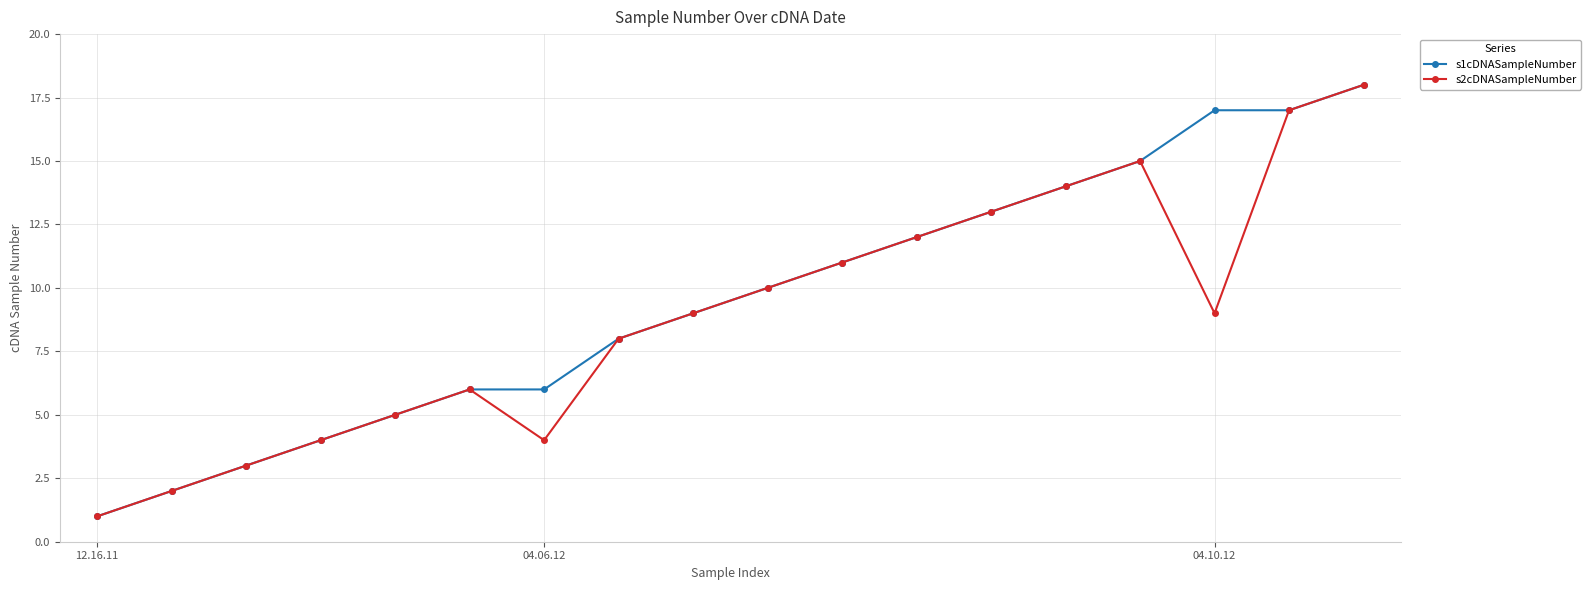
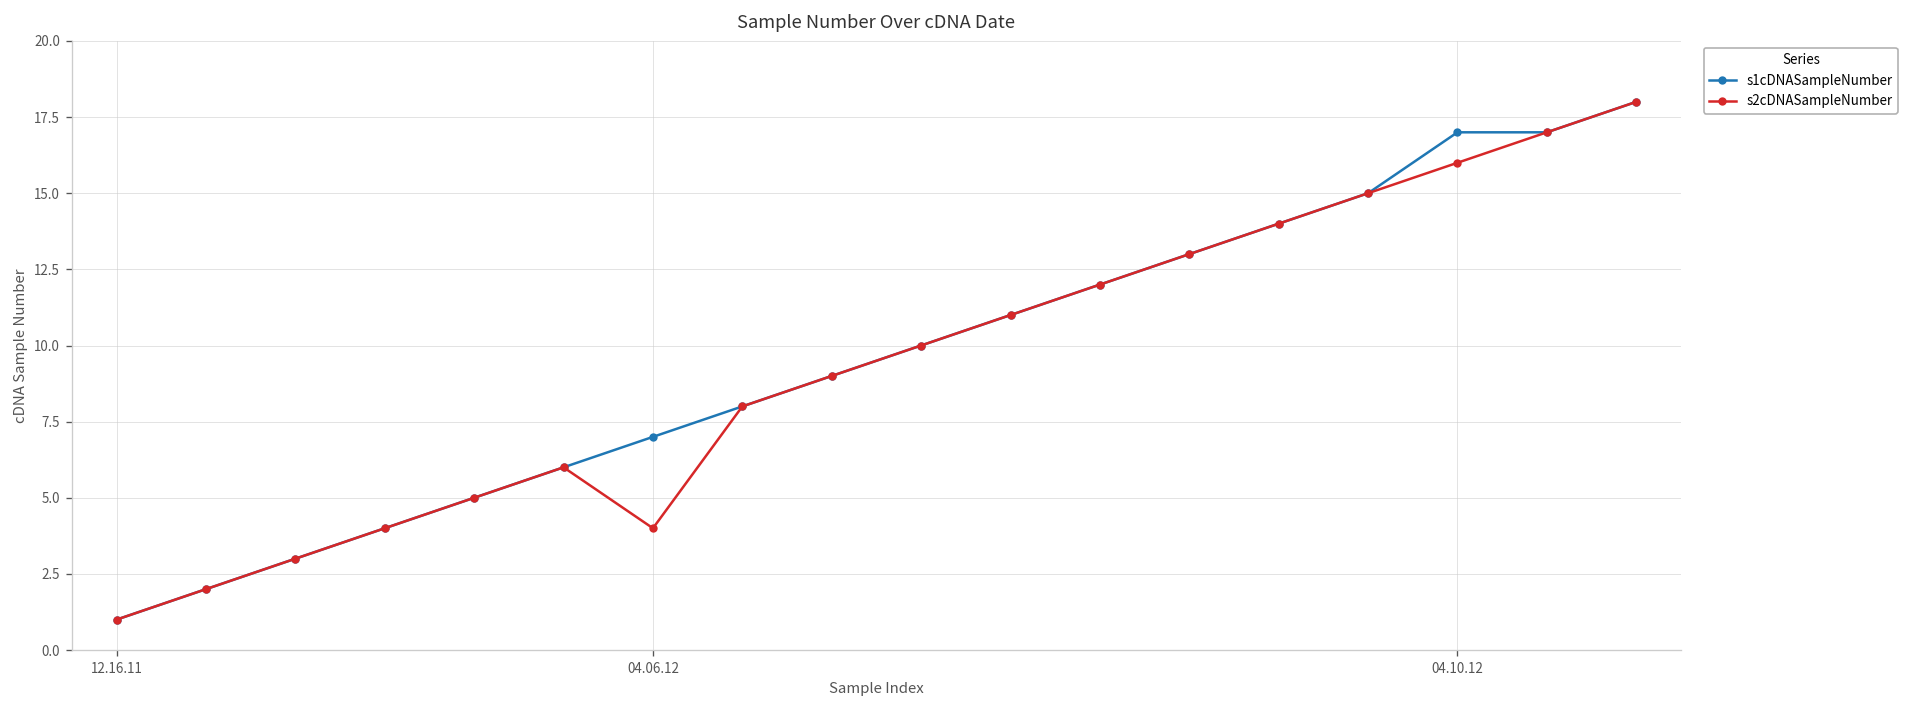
  {
    "s1cDNASampleNumber": {
-     "04.06.12": 6,
+     "04.06.12": 7,
      "04.10.12": 17
    },
    "s2cDNASampleNumber": {
      "04.06.12": 4,
-     "04.10.12": 9
+     "04.10.12": 16
    }
  }
